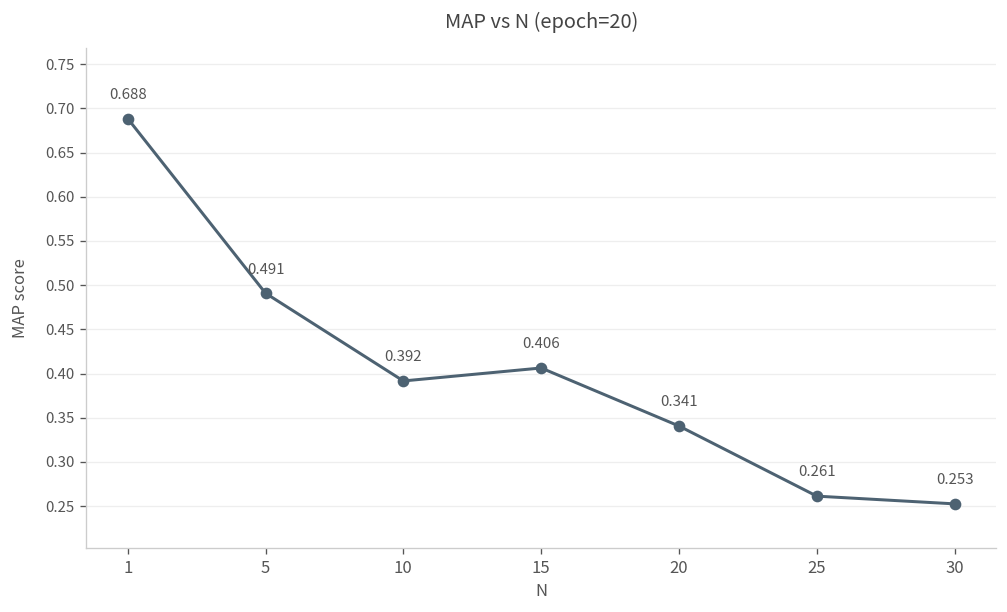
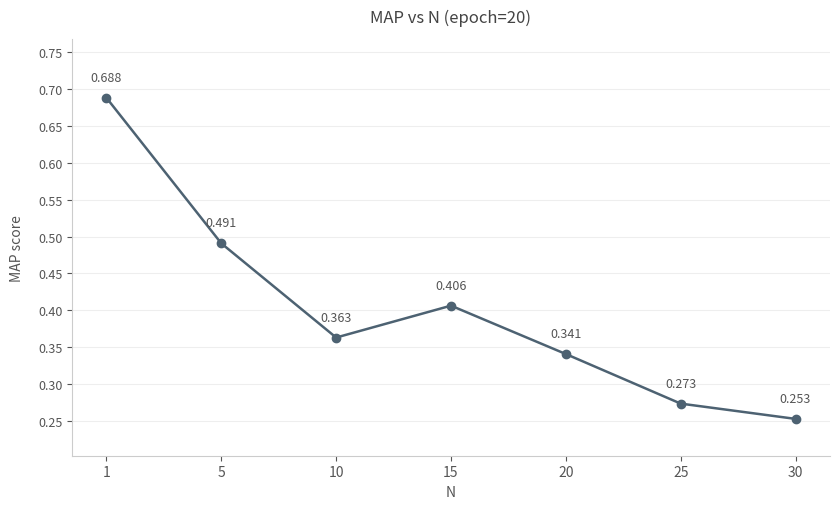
  {
    "1": 0.688,
    "5": 0.491,
-   "10": 0.392,
+   "10": 0.363,
    "15": 0.406,
    "20": 0.341,
-   "25": 0.261,
+   "25": 0.273,
    "30": 0.253
  }
